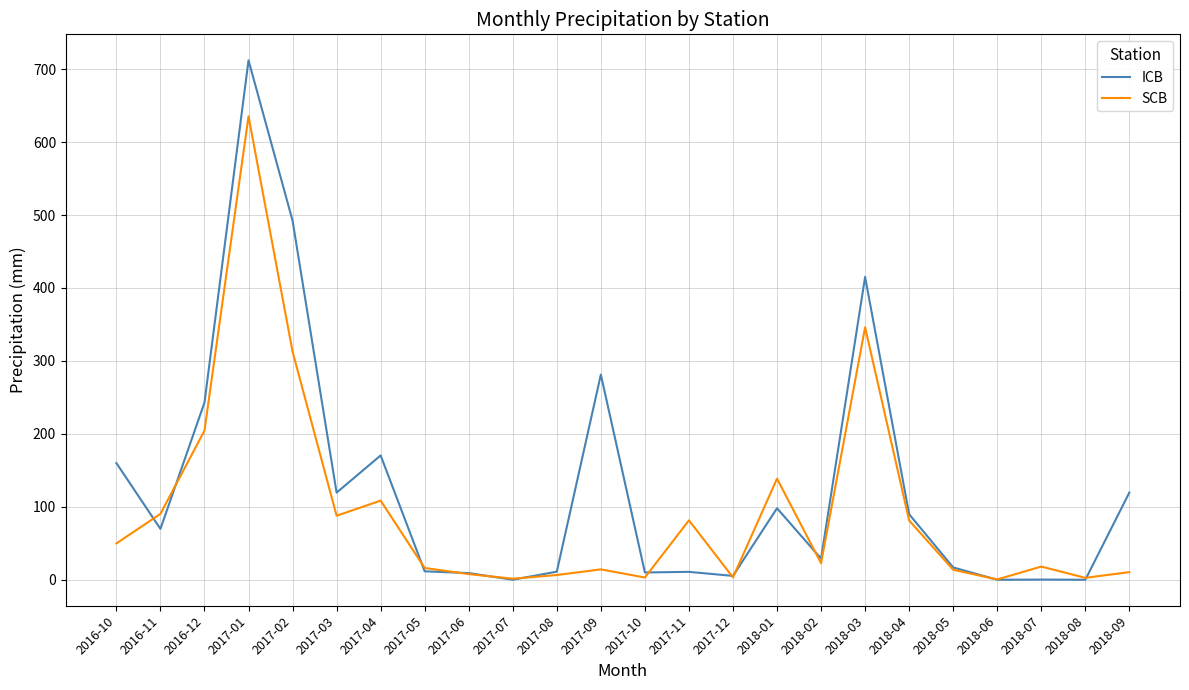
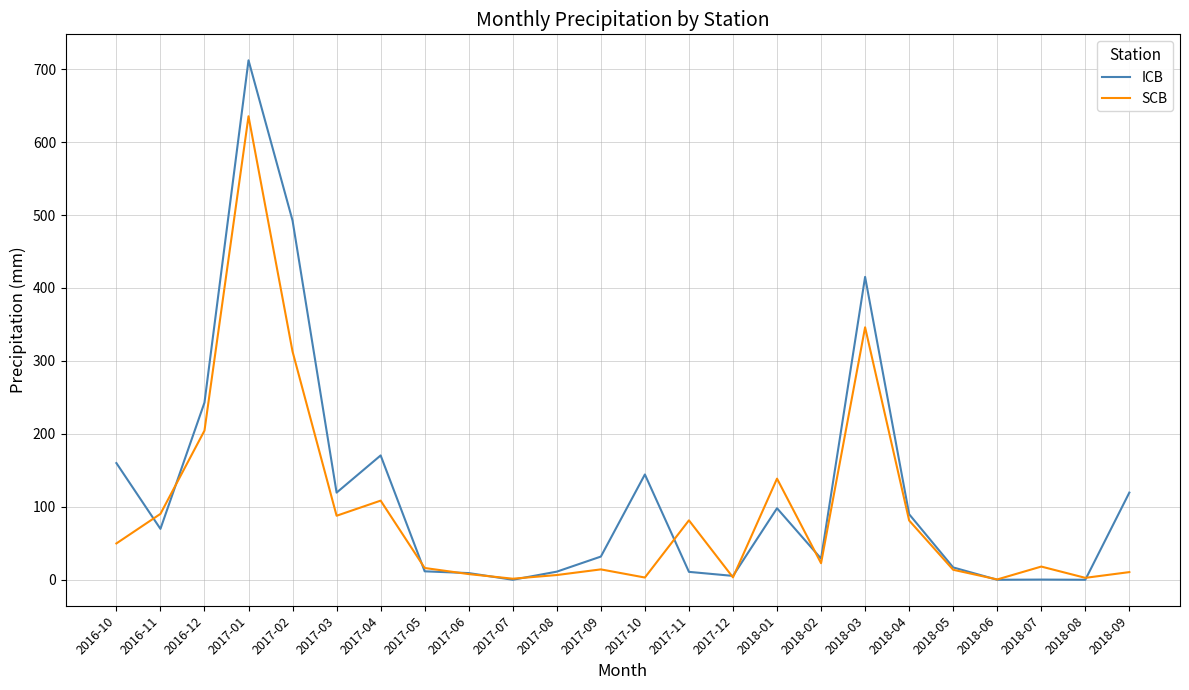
  {
    "ICB": {
      "2016-10": 160,
      "2016-11": 70,
      "2016-12": 240,
      "2017-01": 710,
      "2017-02": 490,
      "2017-03": 120,
      "2017-04": 170,
      "2017-05": 10,
      "2017-08": 10,
-     "2017-09": 280,
-     "2017-10": 10,
+     "2017-09": 30,
+     "2017-10": 140,
      "2017-11": 10,
      "2018-01": 100,
      "2018-02": 30,
      "2018-03": 420,
      "2018-04": 90,
      "2018-07": 0,
      "2018-09": 120
    },
    "SCB": {
      "2016-10": 50,
      "2016-11": 90,
      "2016-12": 200,
      "2017-01": 640,
      "2017-02": 310,
      "2017-03": 90,
      "2017-04": 110,
      "2017-05": 20,
      "2017-08": 10,
      "2017-09": 10,
      "2017-10": 0,
      "2017-11": 80,
      "2018-01": 140,
      "2018-02": 20,
      "2018-03": 350,
      "2018-04": 80,
      "2018-07": 20,
      "2018-09": 10
    }
  }
